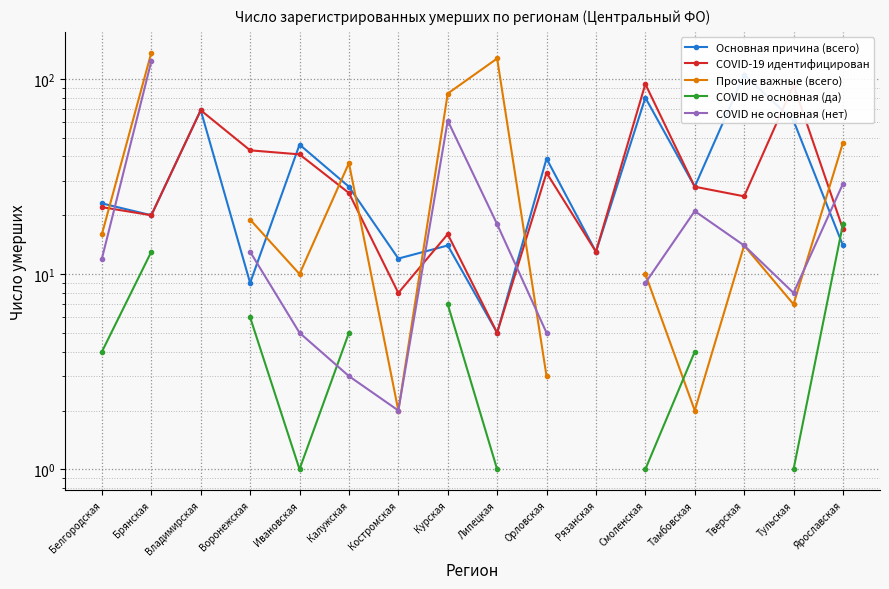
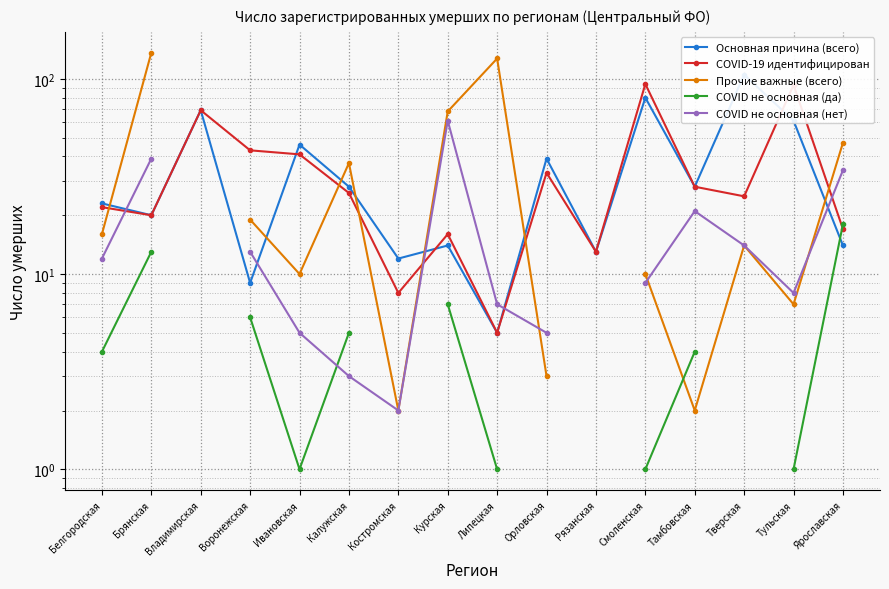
  {
    "Основная причина (всего)": {
      "Белгородская": 23,
      "Воронежская": 9,
      "Ивановская": 46,
      "Калужская": 28,
      "Костромская": 12,
      "Курская": 14,
      "Орловская": 39,
      "Смоленская": 80,
      "Ярославская": 14
    },
    "COVID-19 идентифицирован": {
      "Белгородская": 22,
      "Воронежская": 43,
      "Ивановская": 41,
      "Калужская": 26,
      "Костромская": 8,
      "Курская": 16,
      "Орловская": 33,
      "Смоленская": 90,
      "Тверская": 25,
      "Ярославская": 17
    },
    "Прочие важные (всего)": {
      "Белгородская": 16,
      "Брянская": 140,
      "Воронежская": 19,
      "Ивановская": 10,
      "Калужская": 37,
-     "Курская": 84,
+     "Курская": 68,
      "Липецкая": 130,
      "Орловская": 3,
      "Смоленская": 10,
      "Тамбовская": 2,
      "Тульская": 7,
      "Ярославская": 47
    },
    "COVID не основная (да)": {
      "Белгородская": 4,
      "Брянская": 13,
      "Воронежская": 6,
      "Ивановская": 1,
      "Калужская": 5,
      "Курская": 7,
      "Липецкая": 1,
      "Смоленская": 1,
      "Тамбовская": 4,
      "Тульская": 1,
      "Ярославская": 18
    },
    "COVID не основная (нет)": {
      "Белгородская": 12,
-     "Брянская": 120,
+     "Брянская": 39,
      "Воронежская": 13,
      "Ивановская": 5,
      "Калужская": 3,
      "Курская": 61,
-     "Липецкая": 18,
+     "Липецкая": 7,
      "Орловская": 5,
      "Смоленская": 9,
      "Тамбовская": 21,
      "Тульская": 8,
-     "Ярославская": 29
+     "Ярославская": 34
    }
  }
